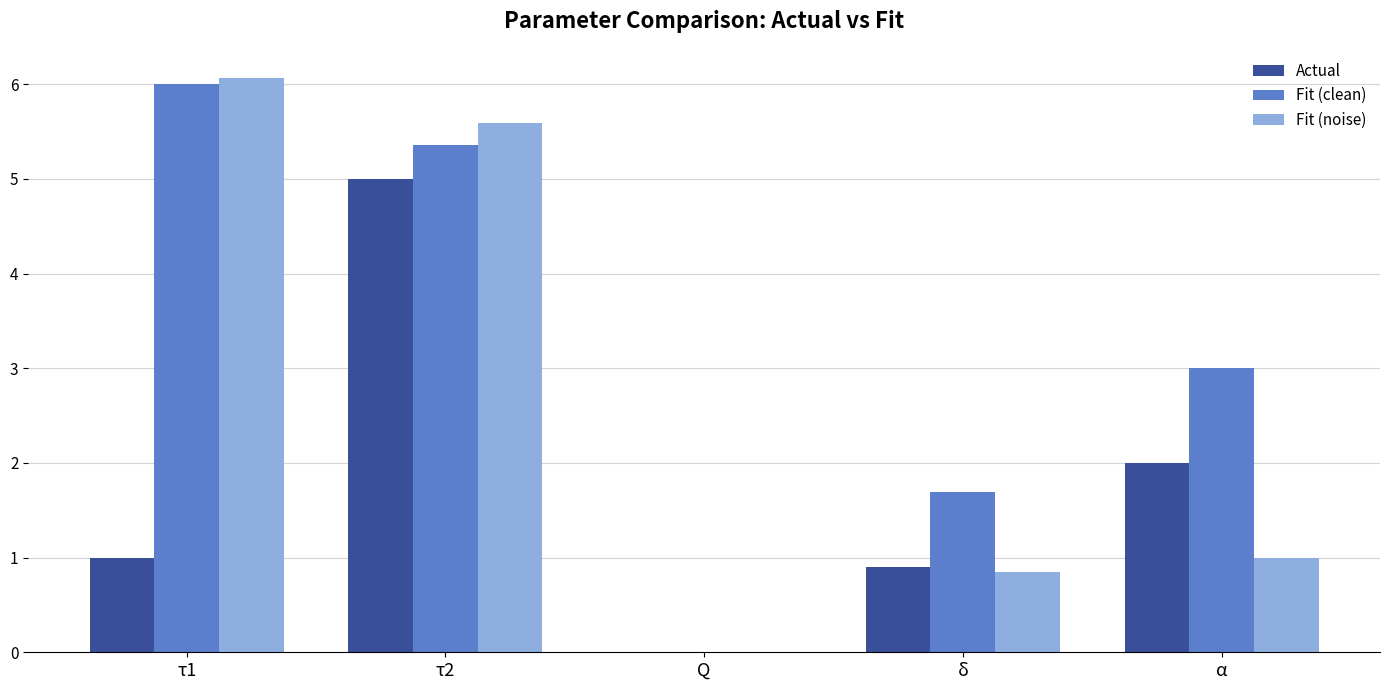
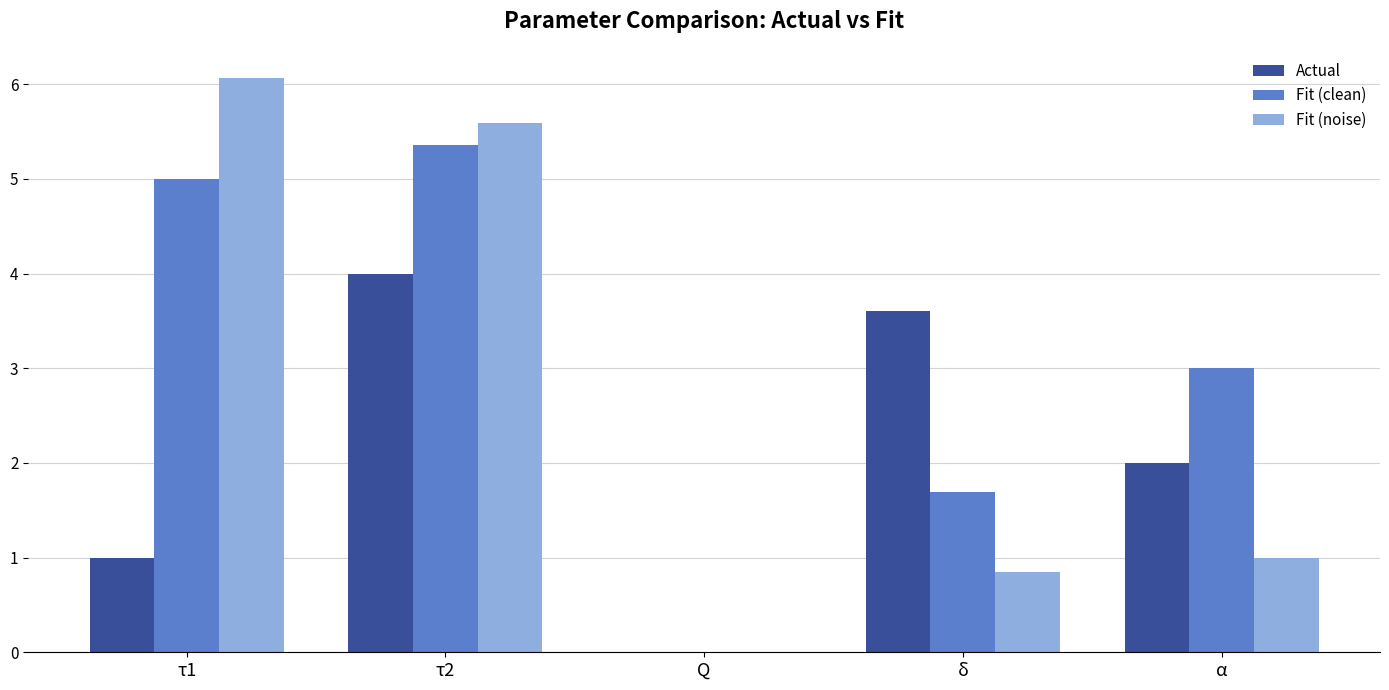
  {
    "Actual": {
      "τ1": 1.0,
-     "τ2": 5,
-     "δ": 0.9,
+     "τ2": 4,
+     "δ": 3.6,
      "α": 2.0
    },
    "Fit (clean)": {
-     "τ1": 6,
+     "τ1": 5,
      "τ2": 5.4,
      "δ": 1.7,
      "α": 3
    },
    "Fit (noise)": {
      "τ1": 6.1,
      "τ2": 5.6,
      "δ": 0.8,
      "α": 1.0
    }
  }
